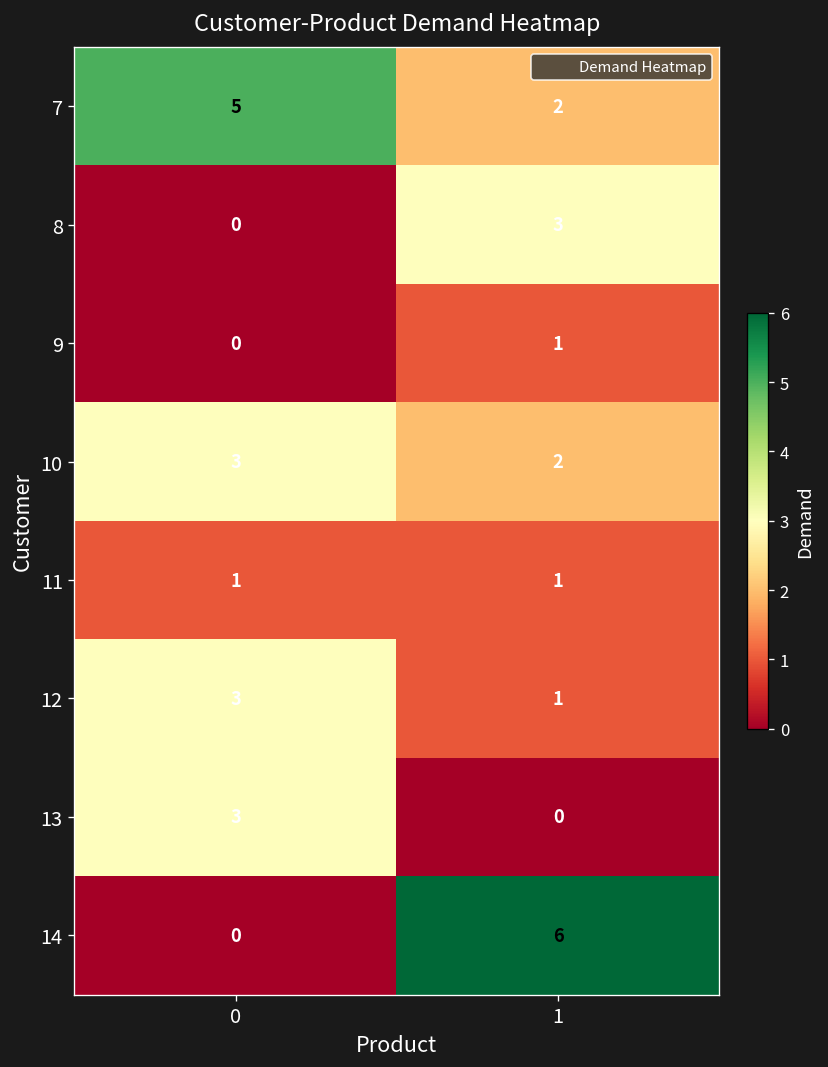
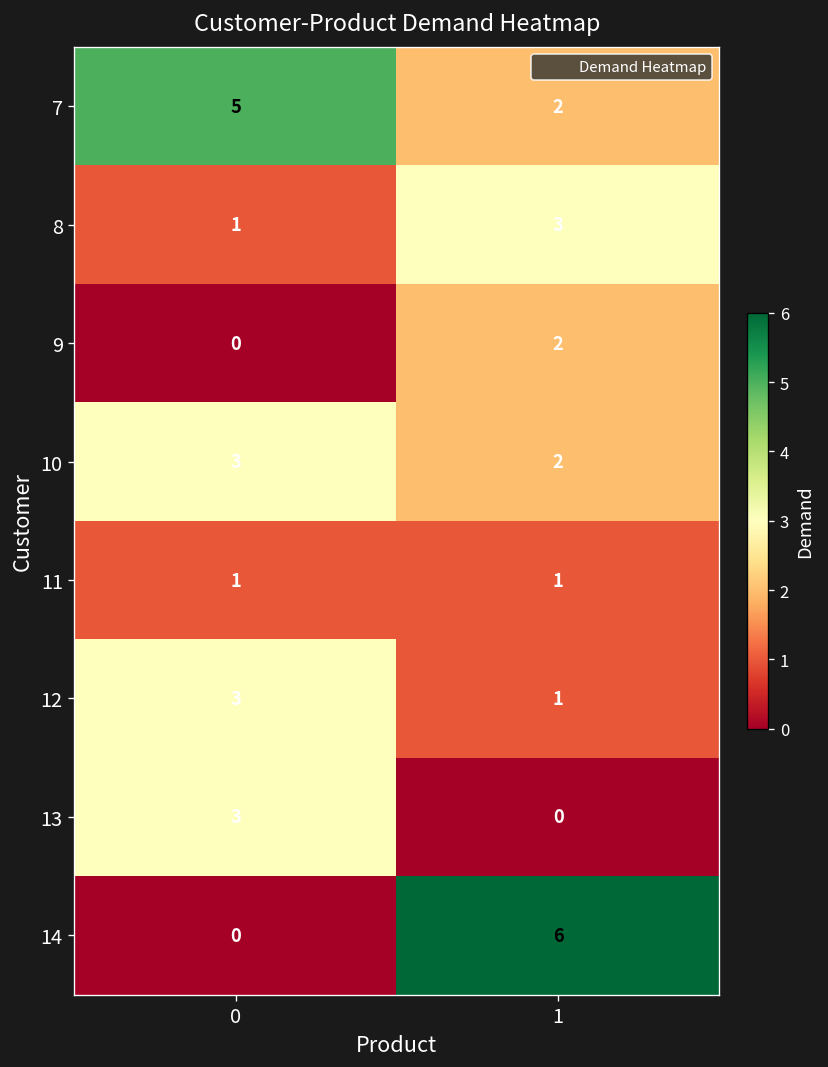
  {
    "7": {
      "0": 5,
      "1": 2
    },
    "8": {
-     "0": 0,
+     "0": 1,
      "1": 3
    },
    "9": {
      "0": 0,
-     "1": 1
+     "1": 2
    },
    "10": {
      "0": 3,
      "1": 2
    },
    "11": {
      "0": 1,
      "1": 1
    },
    "12": {
      "0": 3,
      "1": 1
    },
    "13": {
      "0": 3,
      "1": 0
    },
    "14": {
      "0": 0,
      "1": 6
    }
  }
